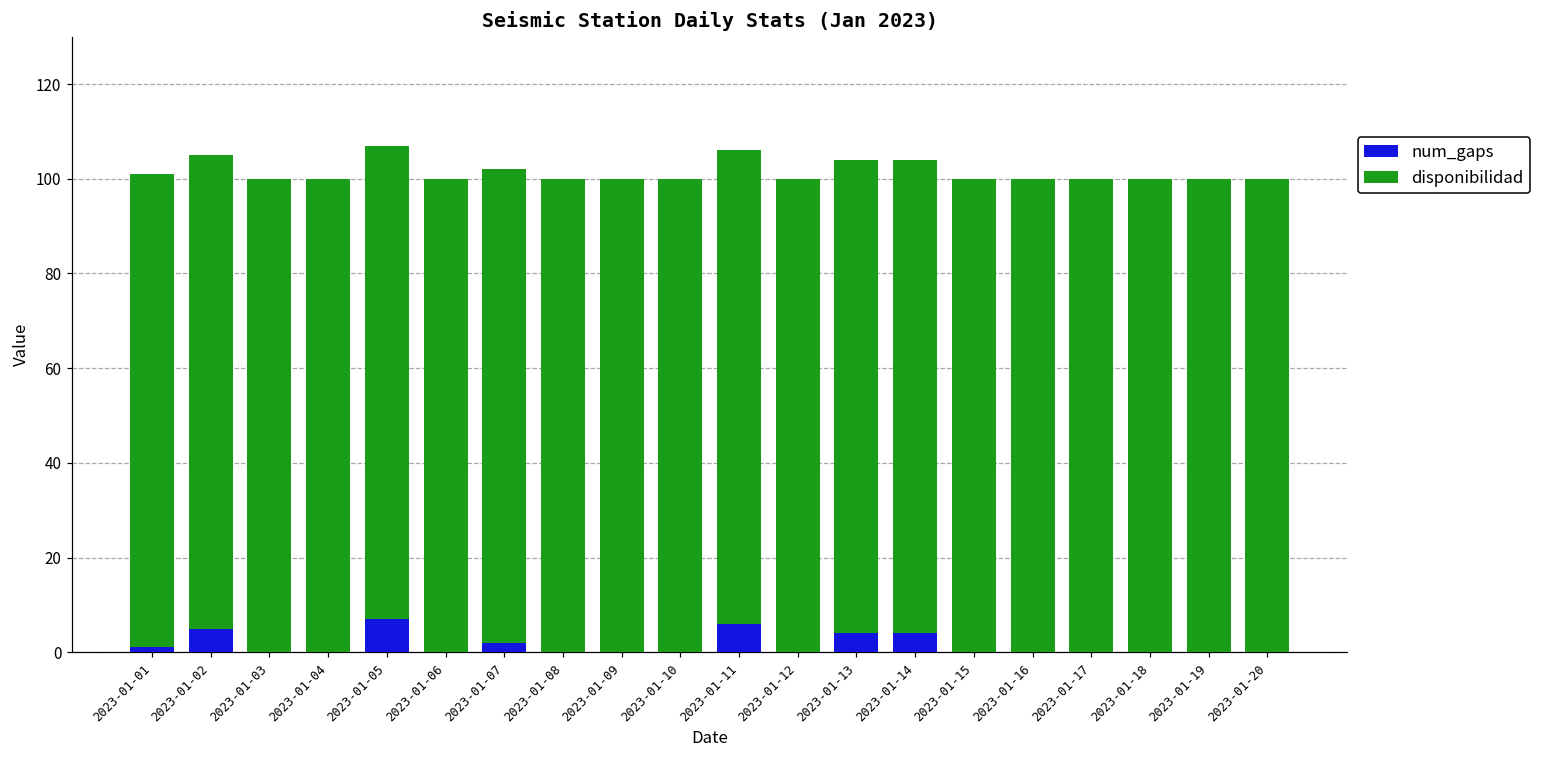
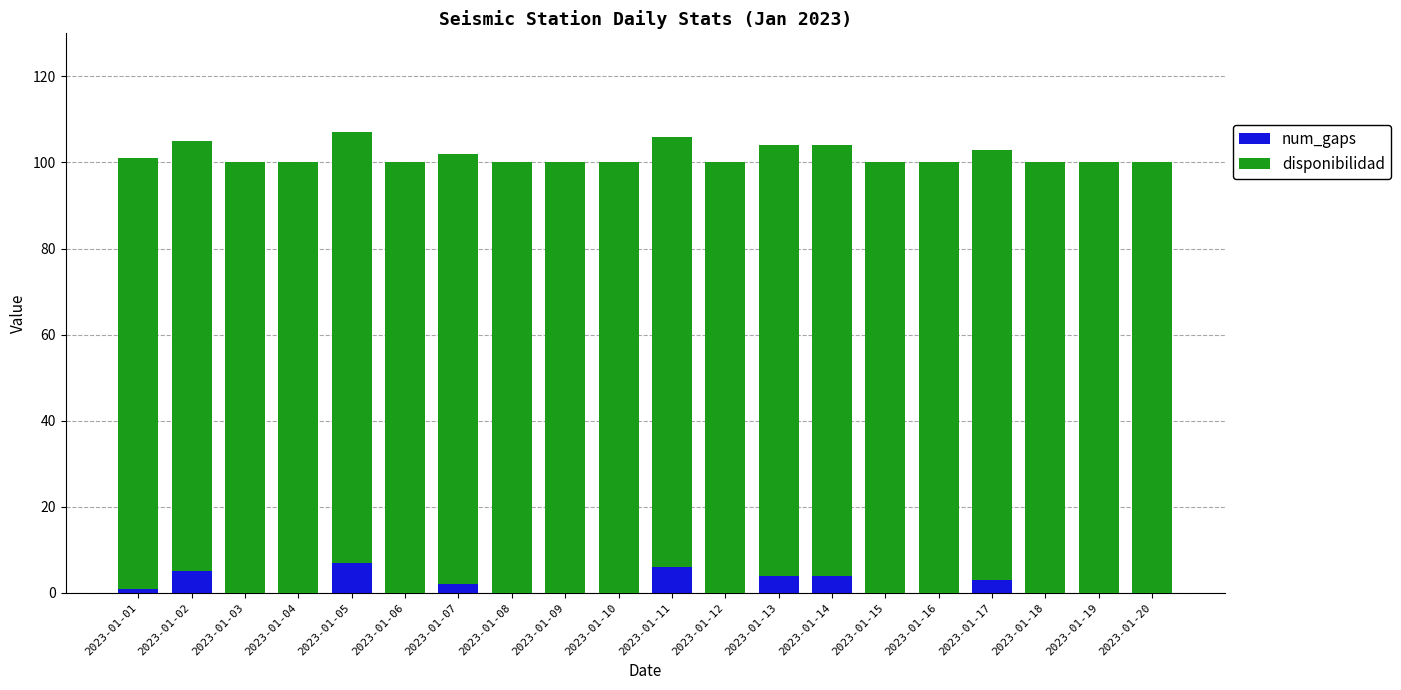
  {
    "num_gaps": {
      "2023-01-01": 1,
      "2023-01-02": 5,
      "2023-01-03": 0,
      "2023-01-04": 0,
      "2023-01-05": 7,
      "2023-01-06": 0,
      "2023-01-07": 2,
      "2023-01-08": 0,
      "2023-01-09": 0,
      "2023-01-10": 0,
      "2023-01-11": 6,
      "2023-01-12": 0,
      "2023-01-13": 4,
      "2023-01-14": 4,
      "2023-01-15": 0,
      "2023-01-16": 0,
-     "2023-01-17": 0,
+     "2023-01-17": 3,
      "2023-01-18": 0,
      "2023-01-19": 0,
      "2023-01-20": 0
    },
    "disponibilidad": {
      "2023-01-01": 100,
      "2023-01-02": 100,
      "2023-01-03": 100,
      "2023-01-04": 100,
      "2023-01-05": 100,
      "2023-01-06": 100,
      "2023-01-07": 100,
      "2023-01-08": 100,
      "2023-01-09": 100,
      "2023-01-10": 100,
      "2023-01-11": 100,
      "2023-01-12": 100,
      "2023-01-13": 100,
      "2023-01-14": 100,
      "2023-01-15": 100,
      "2023-01-16": 100,
      "2023-01-17": 100,
      "2023-01-18": 100,
      "2023-01-19": 100,
      "2023-01-20": 100
    }
  }
